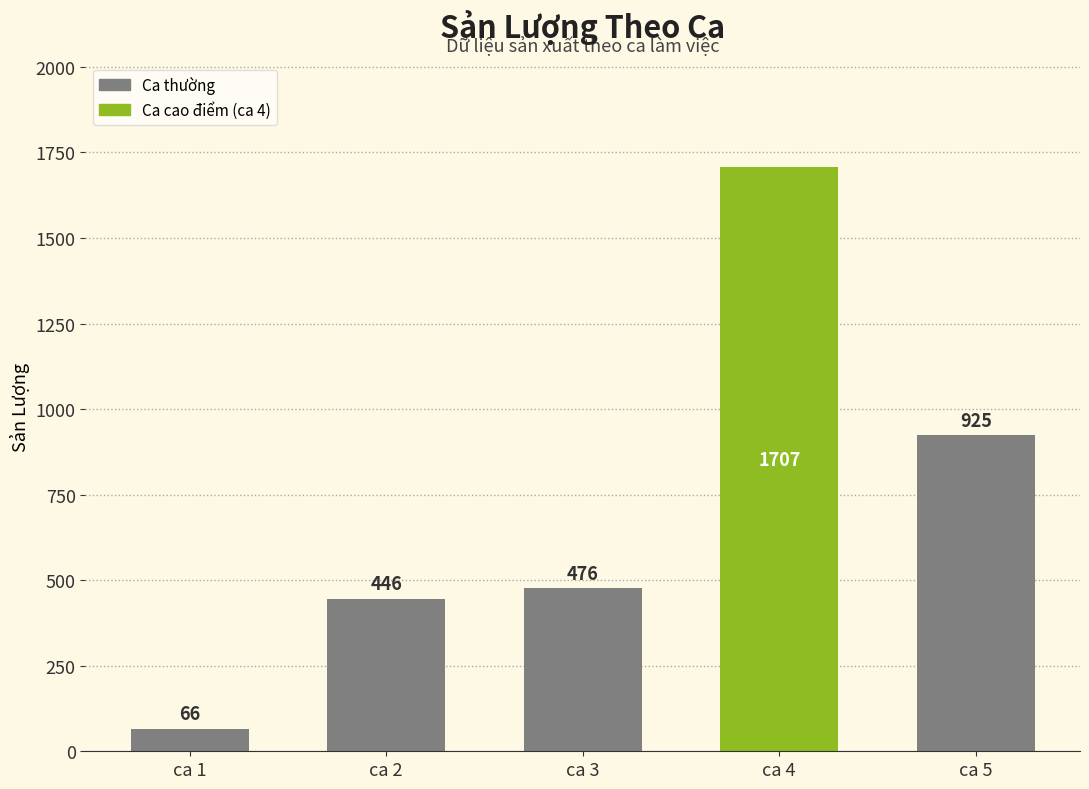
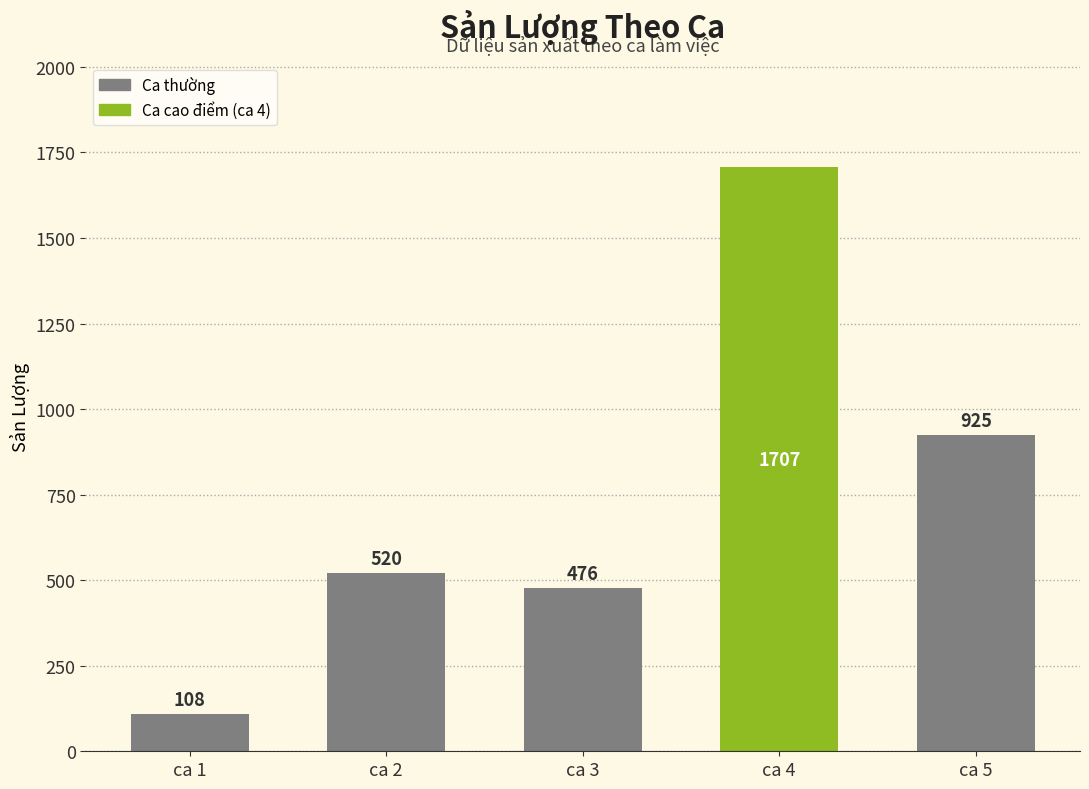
  {
-   "ca 1": 66,
-   "ca 2": 446,
+   "ca 1": 108,
+   "ca 2": 520,
    "ca 3": 476,
    "ca 4": 1707,
    "ca 5": 925
  }
